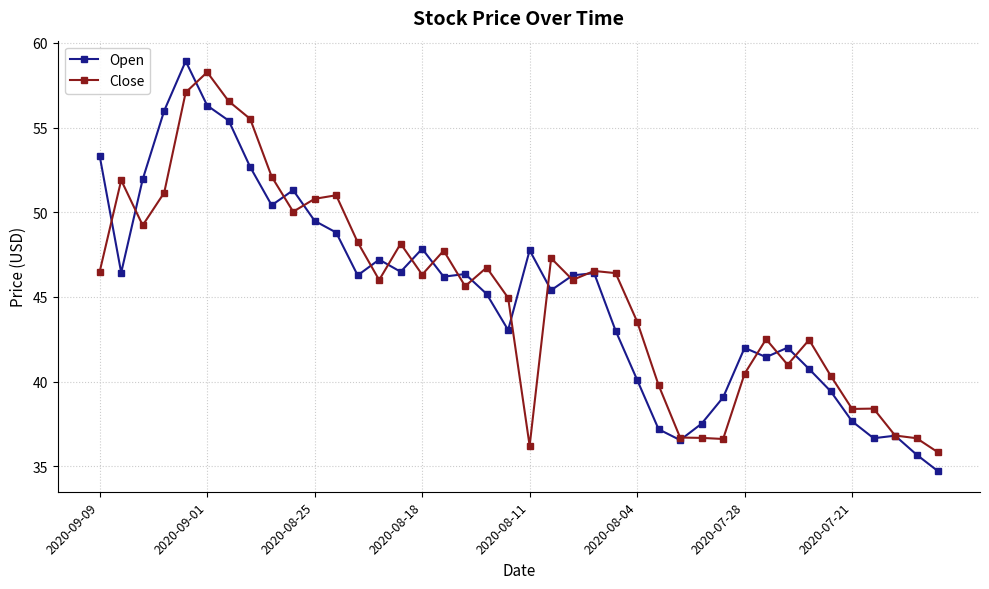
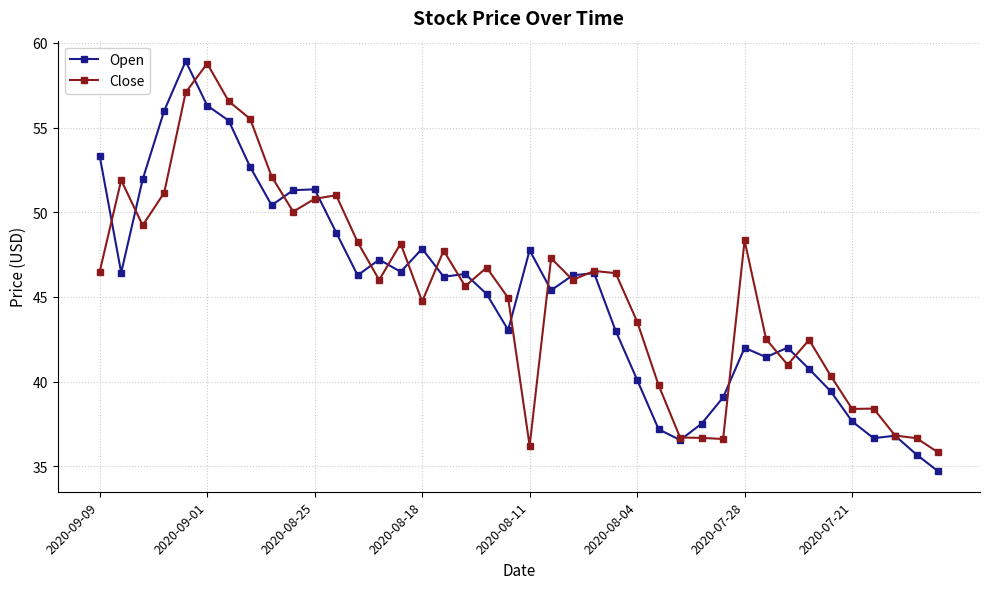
  {
    "Open": {
      "2020-09-09": 53.3,
      "2020-09-01": 56.3,
-     "2020-08-25": 49.5,
+     "2020-08-25": 51.3,
      "2020-08-18": 47.8,
      "2020-08-11": 47.8,
      "2020-08-04": 40.1,
      "2020-07-28": 42.0,
      "2020-07-21": 37.6
    },
    "Close": {
      "2020-09-09": 46.5,
-     "2020-09-01": 58.3,
+     "2020-09-01": 58.8,
      "2020-08-25": 50.8,
-     "2020-08-18": 46.3,
+     "2020-08-18": 44.7,
      "2020-08-11": 36.2,
      "2020-08-04": 43.5,
-     "2020-07-28": 40.5,
+     "2020-07-28": 48.3,
      "2020-07-21": 38.4
    }
  }
